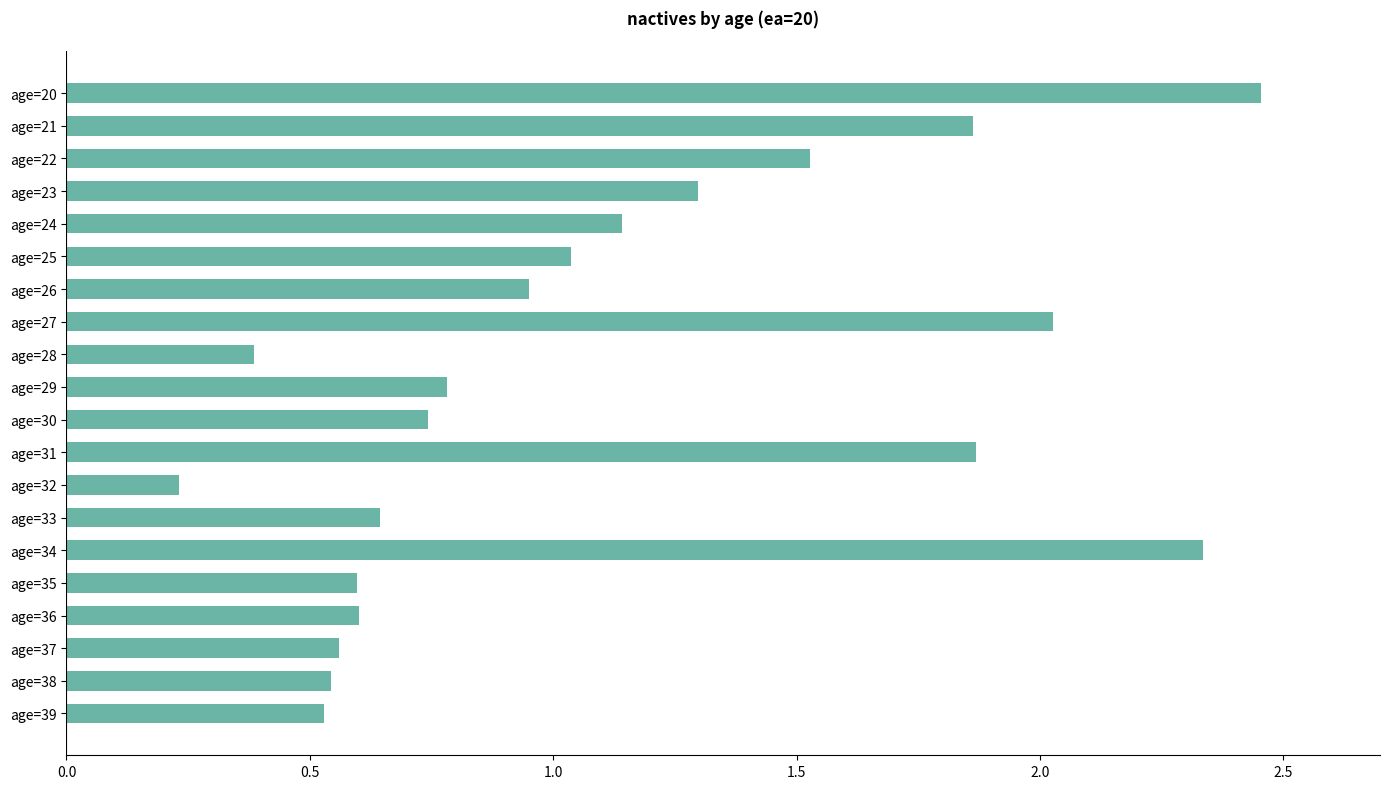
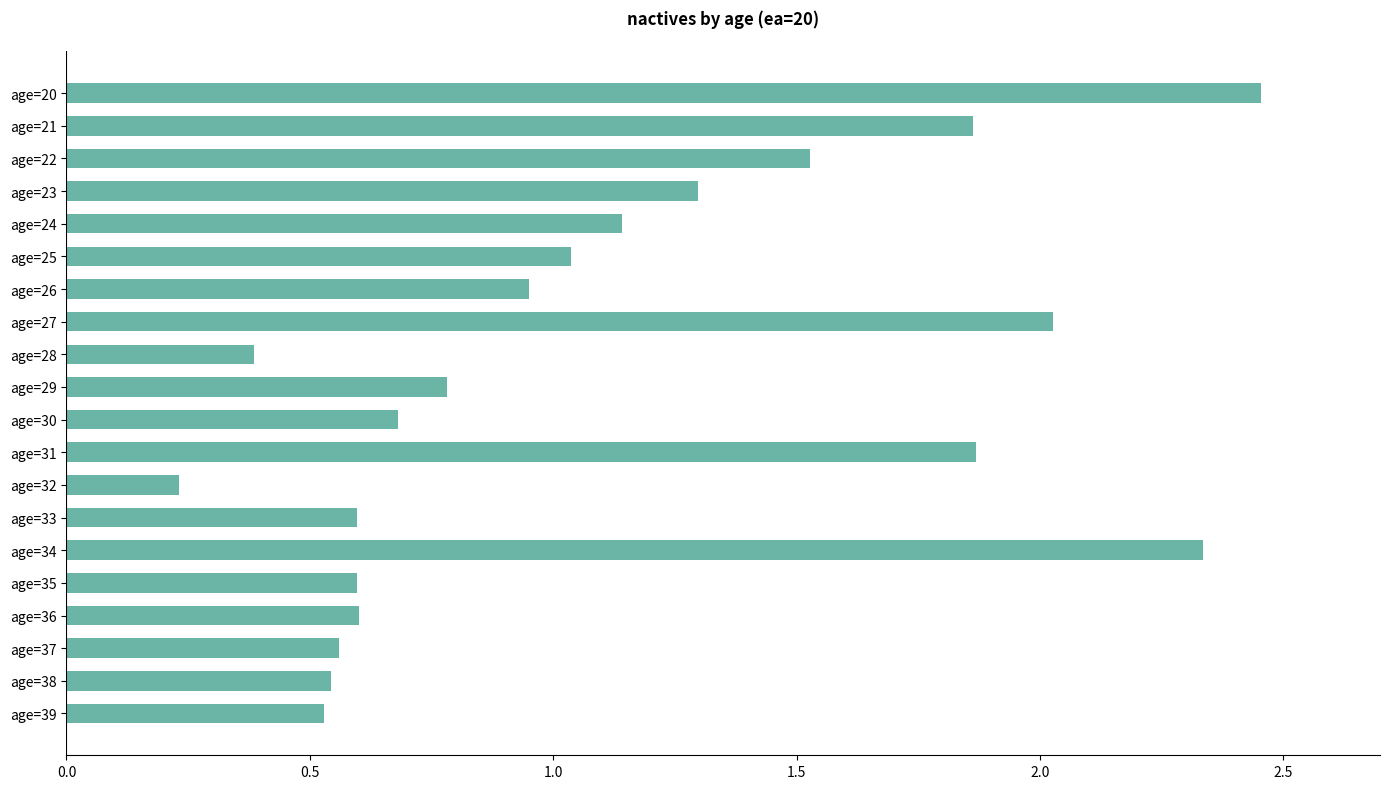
  {
    "age=20": 2.45,
    "age=21": 1.86,
    "age=22": 1.53,
    "age=23": 1.30,
    "age=24": 1.14,
    "age=25": 1.04,
    "age=26": 0.95,
    "age=27": 2.03,
    "age=28": 0.39,
    "age=29": 0.78,
-   "age=30": 0.74,
+   "age=30": 0.68,
    "age=31": 1.87,
    "age=32": 0.23,
-   "age=33": 0.65,
+   "age=33": 0.60,
    "age=34": 2.34,
    "age=35": 0.60,
    "age=36": 0.60,
    "age=37": 0.56,
    "age=38": 0.54,
    "age=39": 0.53
  }
